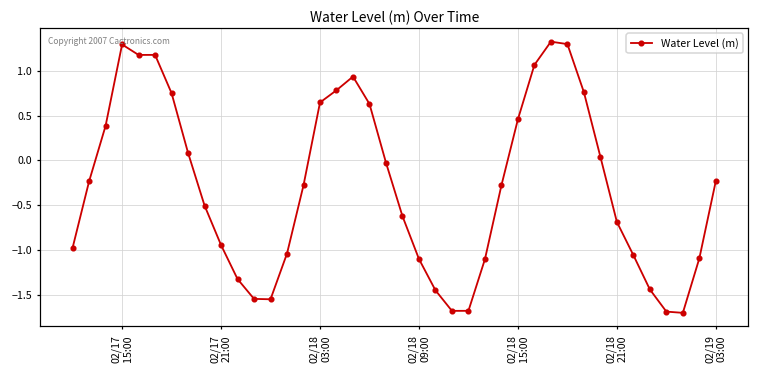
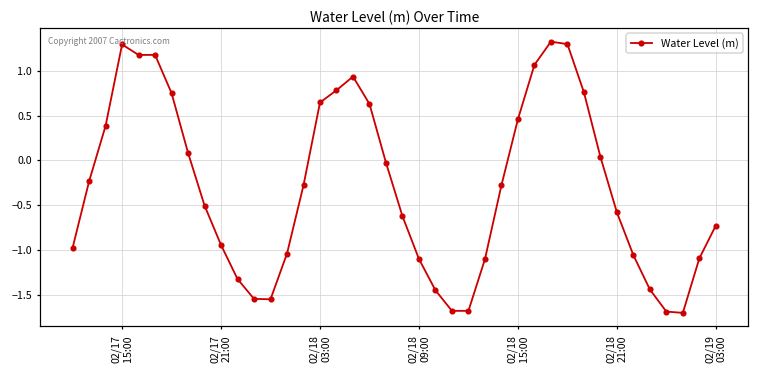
  {
    "02/17 21:00": -0.9,
    "02/18 03:00": 0.6,
    "02/18 09:00": -1.1,
    "02/18 15:00": 0.5,
-   "02/18 21:00": -0.7,
-   "02/19 03:00": -0.2
+   "02/18 21:00": -0.6,
+   "02/19 03:00": -0.7
  }
